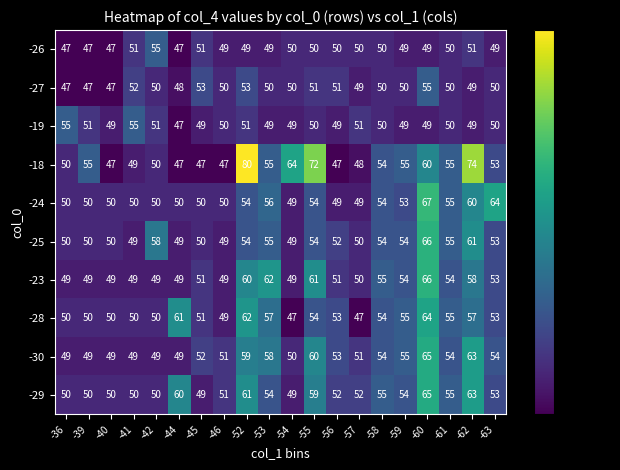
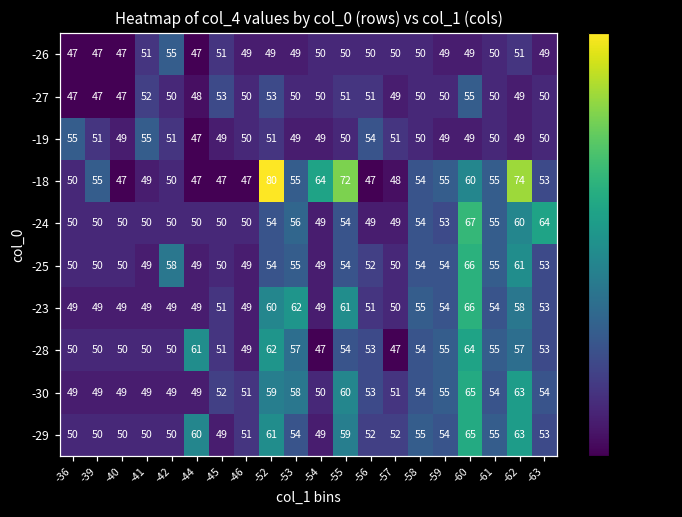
  {
    "-26": {
      "-36": 47,
      "-39": 47,
      "-40": 47,
      "-41": 51,
      "-42": 55,
      "-44": 47,
      "-45": 51,
      "-46": 49,
      "-52": 49,
      "-53": 49,
      "-54": 50,
      "-55": 50,
      "-56": 50,
      "-57": 50,
      "-58": 50,
      "-59": 49,
      "-60": 49,
      "-61": 50,
      "-62": 51,
      "-63": 49
    },
    "-27": {
      "-36": 47,
      "-39": 47,
      "-40": 47,
      "-41": 52,
      "-42": 50,
      "-44": 48,
      "-45": 53,
      "-46": 50,
      "-52": 53,
      "-53": 50,
      "-54": 50,
      "-55": 51,
      "-56": 51,
      "-57": 49,
      "-58": 50,
      "-59": 50,
      "-60": 55,
      "-61": 50,
      "-62": 49,
      "-63": 50
    },
    "-19": {
      "-36": 55,
      "-39": 51,
      "-40": 49,
      "-41": 55,
      "-42": 51,
      "-44": 47,
      "-45": 49,
      "-46": 50,
      "-52": 51,
      "-53": 49,
      "-54": 49,
      "-55": 50,
-     "-56": 49,
+     "-56": 54,
      "-57": 51,
      "-58": 50,
      "-59": 49,
      "-60": 49,
      "-61": 50,
      "-62": 49,
      "-63": 50
    },
    "-18": {
      "-36": 50,
      "-39": 55,
      "-40": 47,
      "-41": 49,
      "-42": 50,
      "-44": 47,
      "-45": 47,
      "-46": 47,
      "-52": 80,
      "-53": 55,
      "-54": 64,
      "-55": 72,
      "-56": 47,
      "-57": 48,
      "-58": 54,
      "-59": 55,
      "-60": 60,
      "-61": 55,
      "-62": 74,
      "-63": 53
    },
    "-24": {
      "-36": 50,
      "-39": 50,
      "-40": 50,
      "-41": 50,
      "-42": 50,
      "-44": 50,
      "-45": 50,
      "-46": 50,
      "-52": 54,
      "-53": 56,
      "-54": 49,
      "-55": 54,
      "-56": 49,
      "-57": 49,
      "-58": 54,
      "-59": 53,
      "-60": 67,
      "-61": 55,
      "-62": 60,
      "-63": 64
    },
    "-25": {
      "-36": 50,
      "-39": 50,
      "-40": 50,
      "-41": 49,
      "-42": 58,
      "-44": 49,
      "-45": 50,
      "-46": 49,
      "-52": 54,
      "-53": 55,
      "-54": 49,
      "-55": 54,
      "-56": 52,
      "-57": 50,
      "-58": 54,
      "-59": 54,
      "-60": 66,
      "-61": 55,
      "-62": 61,
      "-63": 53
    },
    "-23": {
      "-36": 49,
      "-39": 49,
      "-40": 49,
      "-41": 49,
      "-42": 49,
      "-44": 49,
      "-45": 51,
      "-46": 49,
      "-52": 60,
      "-53": 62,
      "-54": 49,
      "-55": 61,
      "-56": 51,
      "-57": 50,
      "-58": 55,
      "-59": 54,
      "-60": 66,
      "-61": 54,
      "-62": 58,
      "-63": 53
    },
    "-28": {
      "-36": 50,
      "-39": 50,
      "-40": 50,
      "-41": 50,
      "-42": 50,
      "-44": 61,
      "-45": 51,
      "-46": 49,
      "-52": 62,
      "-53": 57,
      "-54": 47,
      "-55": 54,
      "-56": 53,
      "-57": 47,
      "-58": 54,
      "-59": 55,
      "-60": 64,
      "-61": 55,
      "-62": 57,
      "-63": 53
    },
    "-30": {
      "-36": 49,
      "-39": 49,
      "-40": 49,
      "-41": 49,
      "-42": 49,
      "-44": 49,
      "-45": 52,
      "-46": 51,
      "-52": 59,
      "-53": 58,
      "-54": 50,
      "-55": 60,
      "-56": 53,
      "-57": 51,
      "-58": 54,
      "-59": 55,
      "-60": 65,
      "-61": 54,
      "-62": 63,
      "-63": 54
    },
    "-29": {
      "-36": 50,
      "-39": 50,
      "-40": 50,
      "-41": 50,
      "-42": 50,
      "-44": 60,
      "-45": 49,
      "-46": 51,
      "-52": 61,
      "-53": 54,
      "-54": 49,
      "-55": 59,
      "-56": 52,
      "-57": 52,
      "-58": 55,
      "-59": 54,
      "-60": 65,
      "-61": 55,
      "-62": 63,
      "-63": 53
    }
  }
